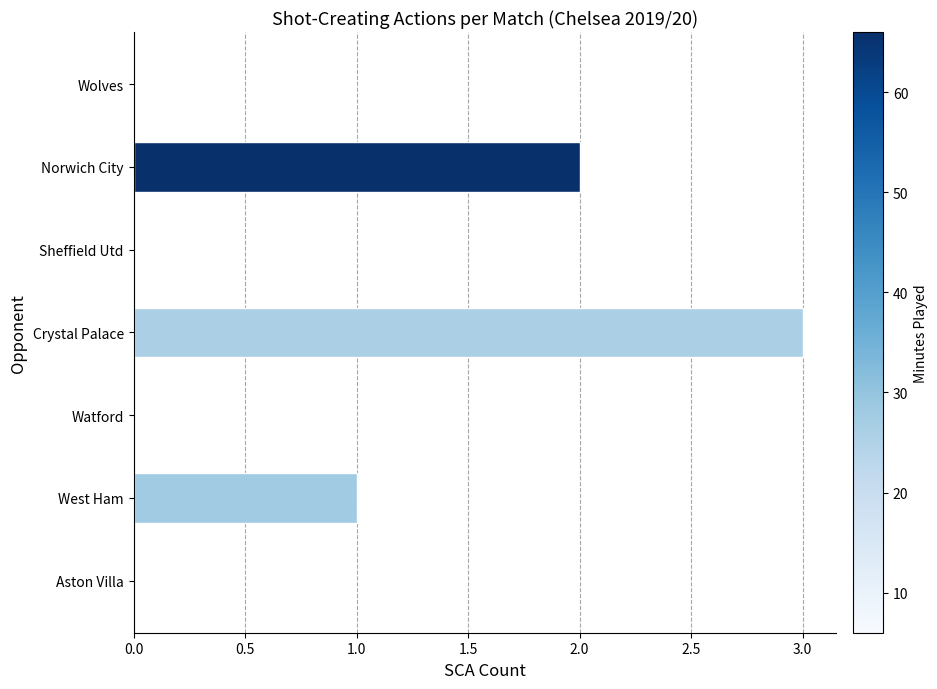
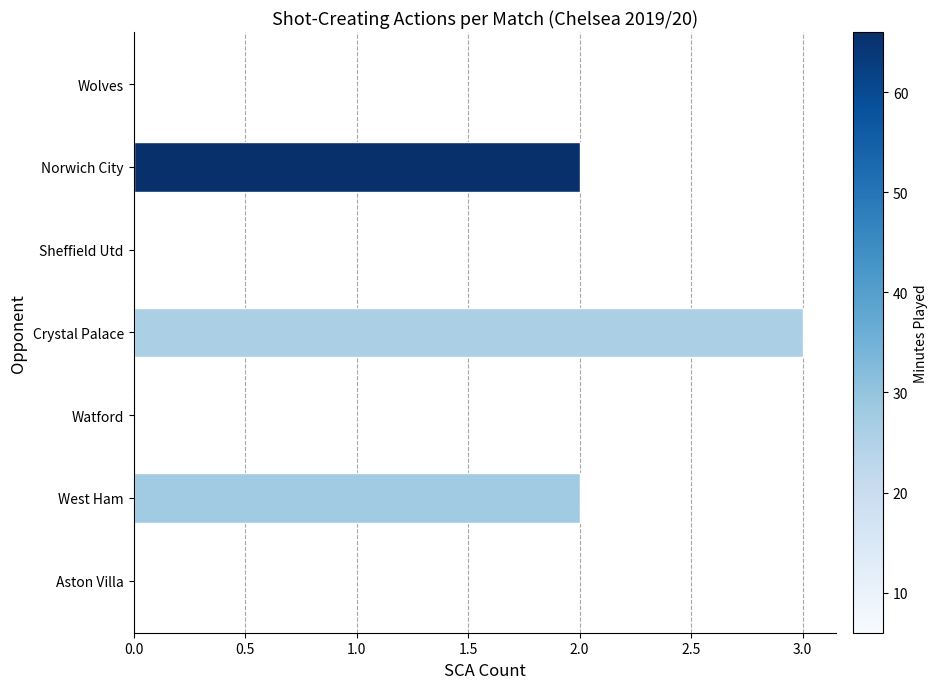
  {
    "Wolves": 0,
    "Norwich City": 2,
    "Sheffield Utd": 0,
    "Crystal Palace": 3,
    "Watford": 0,
-   "West Ham": 1,
+   "West Ham": 2,
    "Aston Villa": 0
  }
